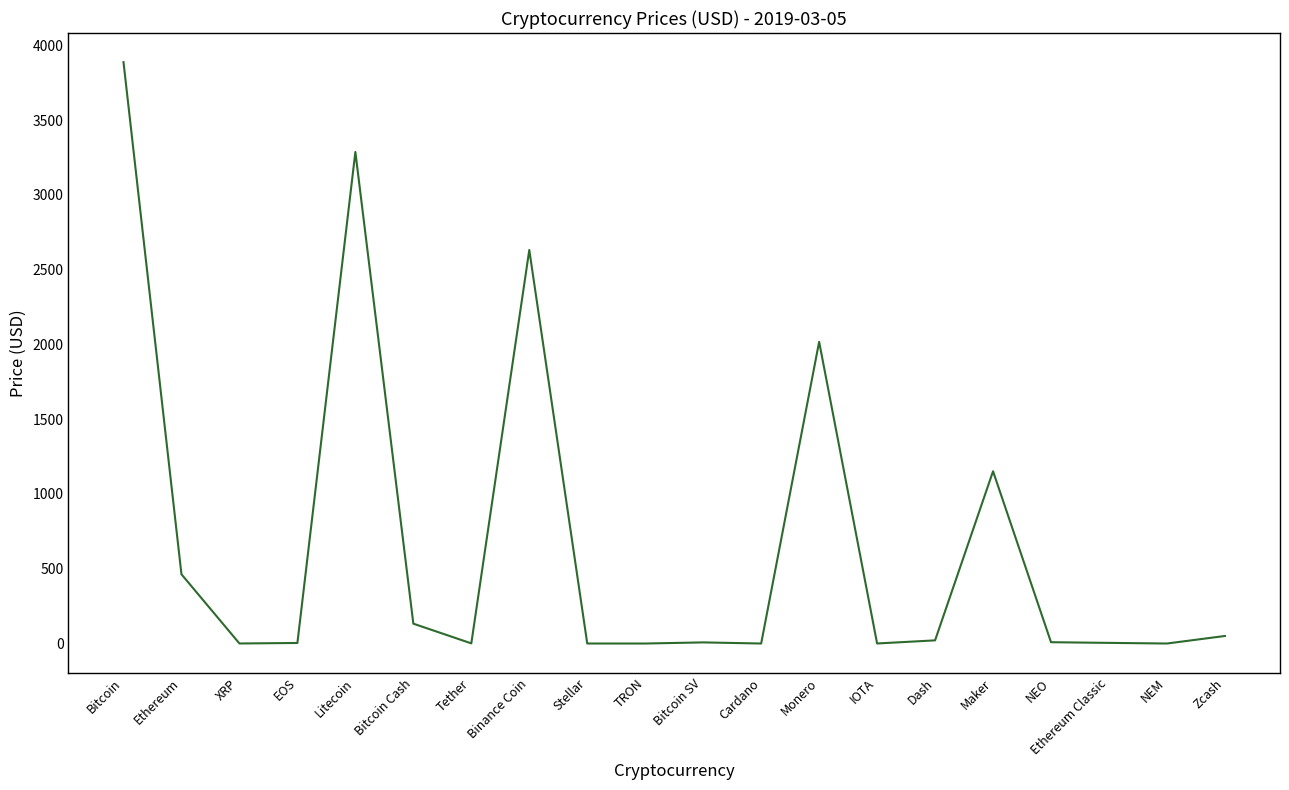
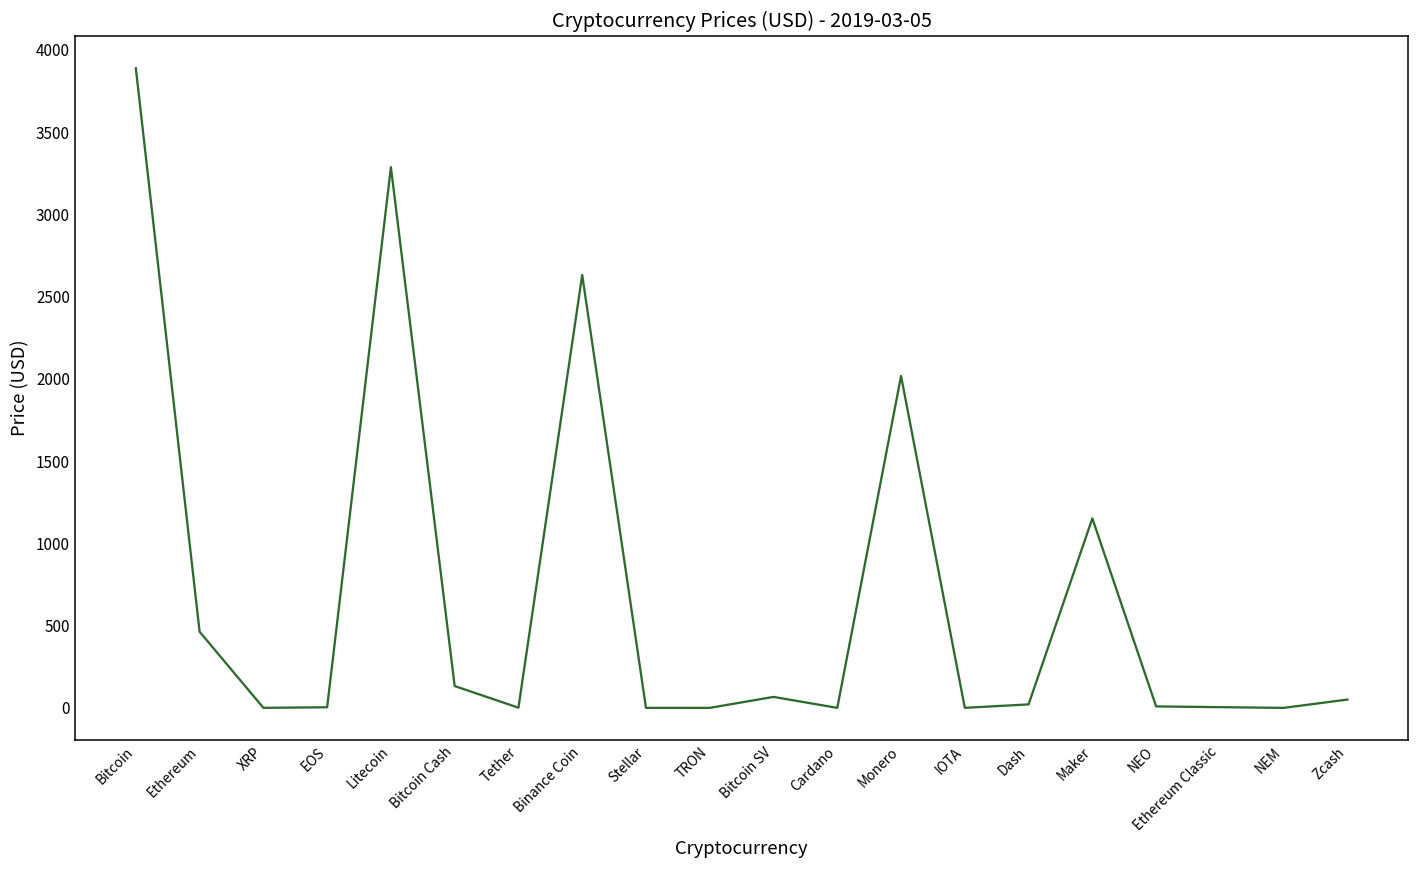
  {
    "Bitcoin": 3890,
    "Ethereum": 460,
    "XRP": 0,
    "EOS": 0,
    "Litecoin": 3290,
    "Bitcoin Cash": 130,
    "Tether": 0,
    "Binance Coin": 2630,
    "Stellar": 0,
    "TRON": 0,
-   "Bitcoin SV": 10,
+   "Bitcoin SV": 70,
    "Cardano": 0,
    "Monero": 2020,
    "IOTA": 0,
    "Dash": 20,
    "Maker": 1150,
    "NEO": 10,
    "Ethereum Classic": 0,
    "NEM": 0,
    "Zcash": 50
  }
